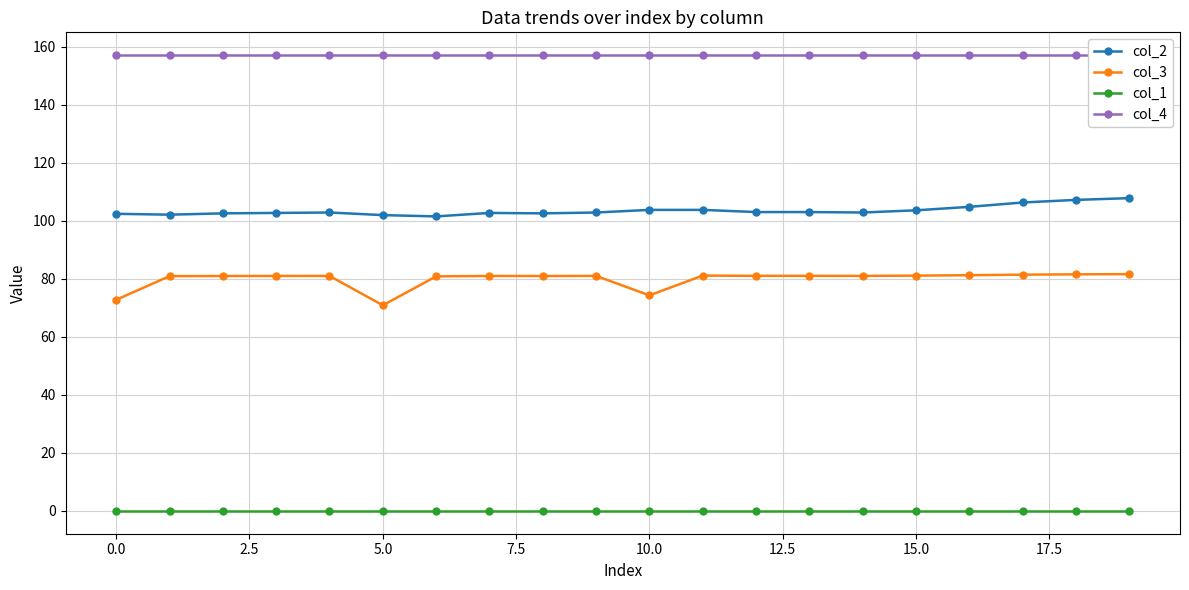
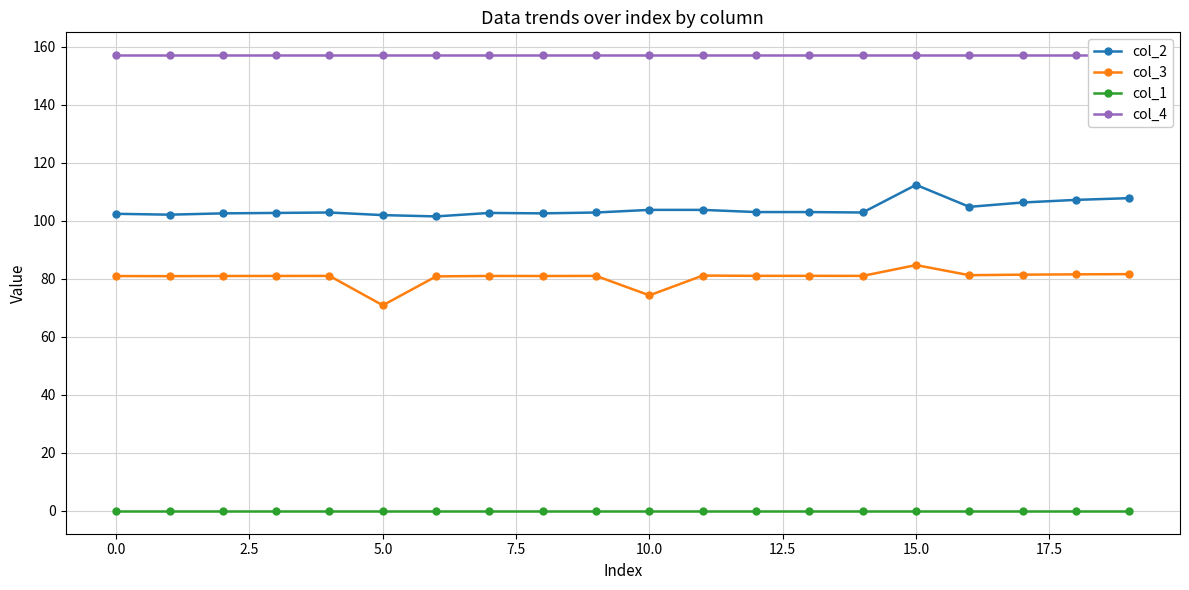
  {
    "col_2": {
      "0.0": 102,
      "5.0": 102,
      "10.0": 104,
-     "15.0": 104
+     "15.0": 112
    },
    "col_3": {
-     "0.0": 73,
+     "0.0": 81,
      "5.0": 71,
      "10.0": 74,
-     "15.0": 81
+     "15.0": 85
    },
    "col_1": {
      "0.0": 0,
      "5.0": 0,
      "10.0": 0,
      "15.0": 0
    },
    "col_4": {
      "0.0": 157,
      "5.0": 157,
      "10.0": 157,
      "15.0": 157
    }
  }
